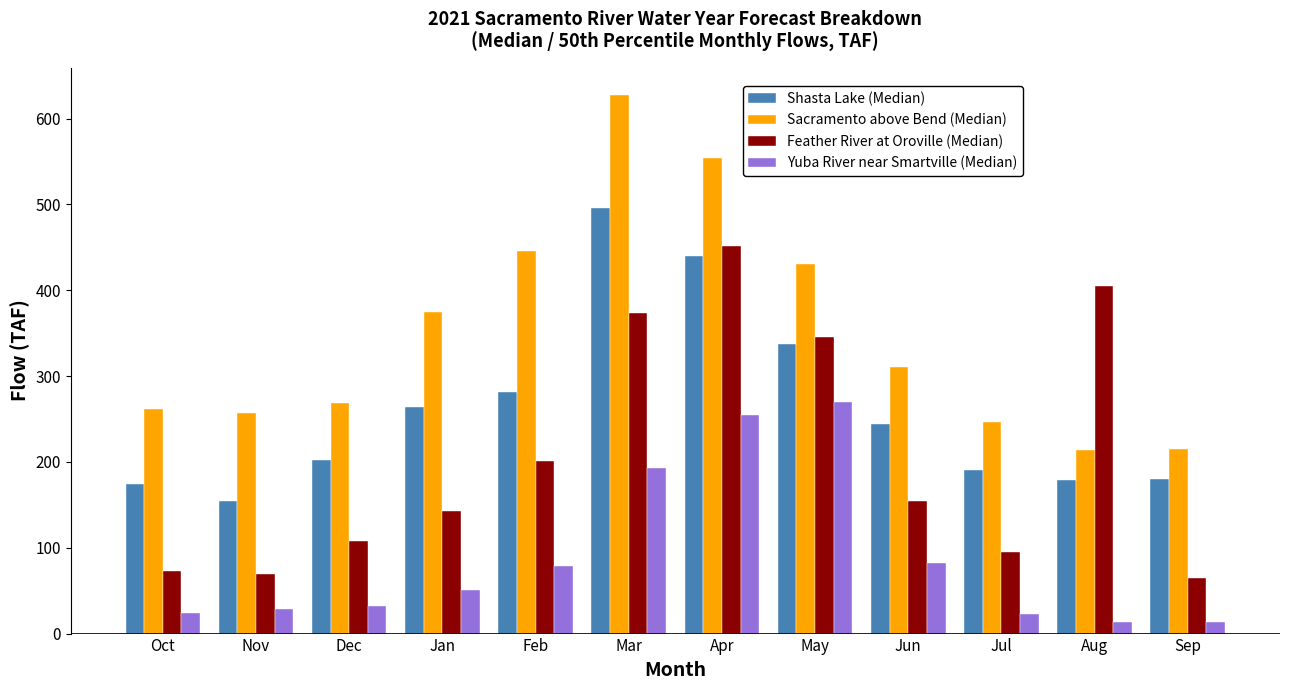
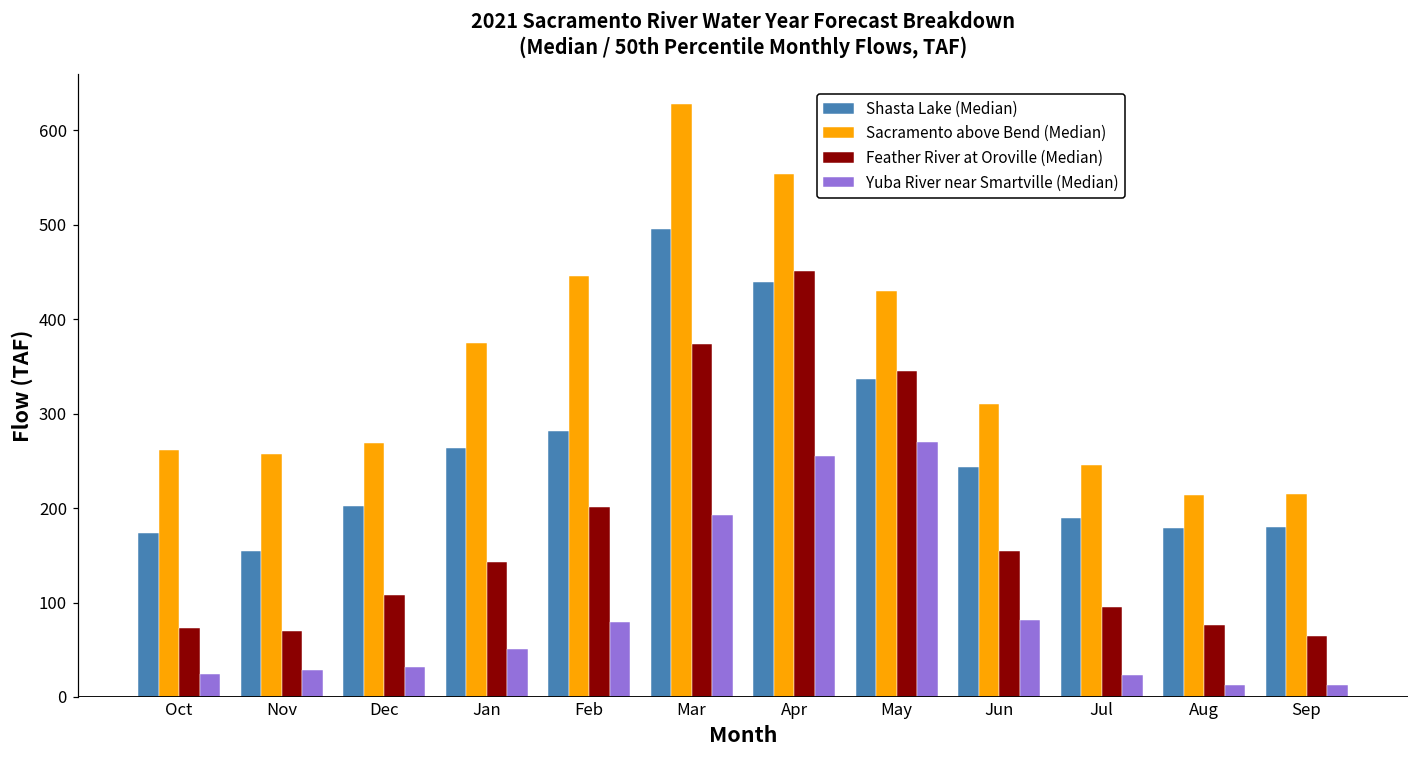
  {
    "Shasta Lake (Median)": {
      "Oct": 170,
      "Nov": 150,
      "Dec": 200,
      "Jan": 260,
      "Feb": 280,
      "Mar": 500,
      "Apr": 440,
      "May": 340,
      "Jun": 240,
      "Jul": 190,
      "Aug": 180,
      "Sep": 180
    },
    "Sacramento above Bend (Median)": {
      "Oct": 260,
      "Nov": 260,
      "Dec": 270,
      "Jan": 370,
      "Feb": 450,
      "Mar": 630,
      "Apr": 550,
      "May": 430,
      "Jun": 310,
      "Jul": 250,
      "Aug": 210,
      "Sep": 220
    },
    "Feather River at Oroville (Median)": {
      "Oct": 70,
      "Nov": 70,
      "Dec": 110,
      "Jan": 140,
      "Feb": 200,
      "Mar": 370,
      "Apr": 450,
      "May": 350,
      "Jun": 160,
      "Jul": 100,
-     "Aug": 410,
+     "Aug": 80,
      "Sep": 70
    },
    "Yuba River near Smartville (Median)": {
      "Oct": 20,
      "Nov": 30,
      "Dec": 30,
      "Jan": 50,
      "Feb": 80,
      "Mar": 190,
      "Apr": 260,
      "May": 270,
      "Jun": 80,
      "Jul": 20,
      "Aug": 10,
      "Sep": 10
    }
  }
